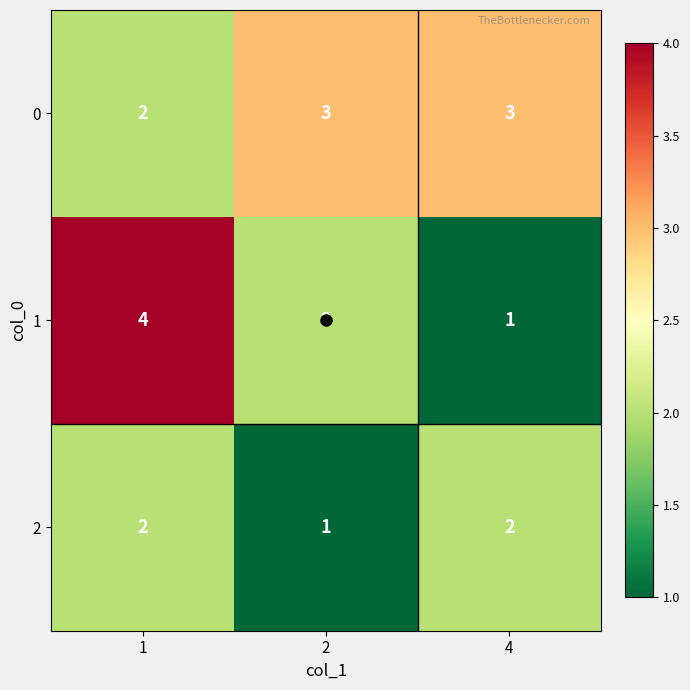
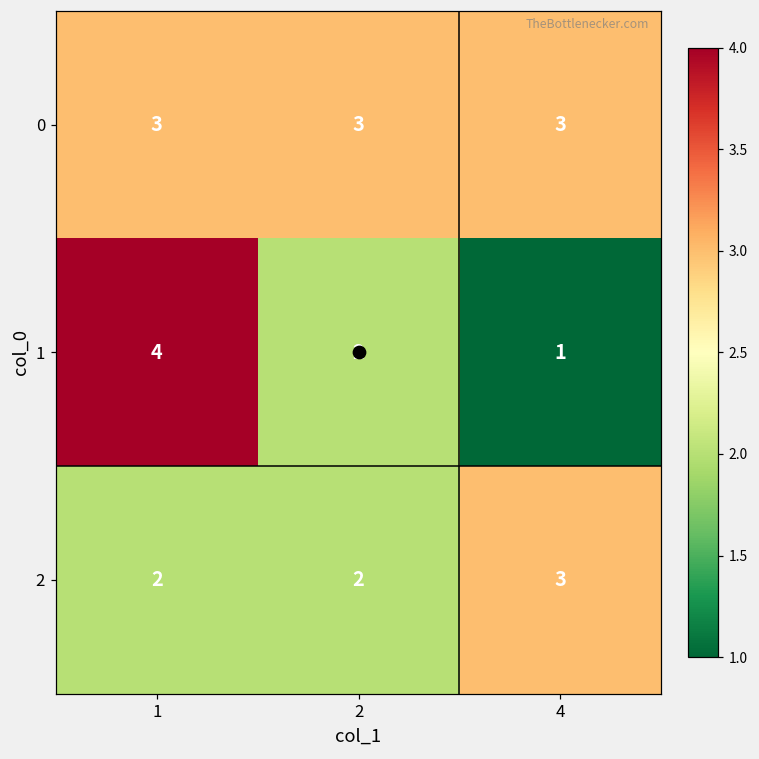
  {
    "0": {
-     "1": 2,
+     "1": 3,
      "2": 3,
      "4": 3
    },
    "1": {
      "1": 4,
      "4": 1
    },
    "2": {
      "1": 2,
-     "2": 1,
-     "4": 2
+     "2": 2,
+     "4": 3
    }
  }
